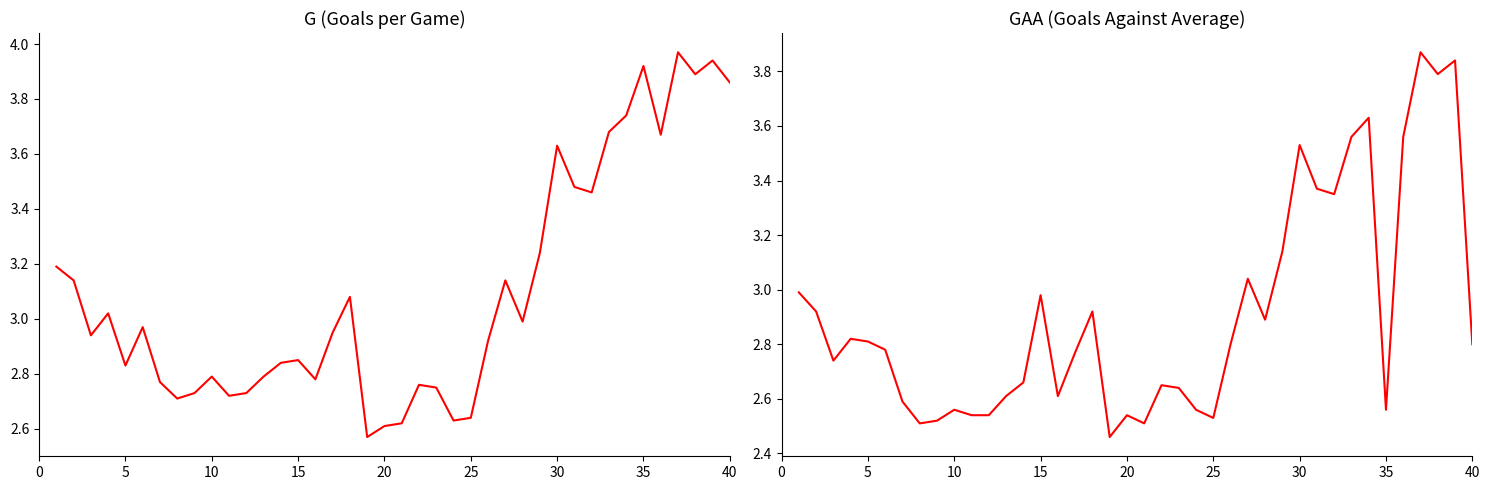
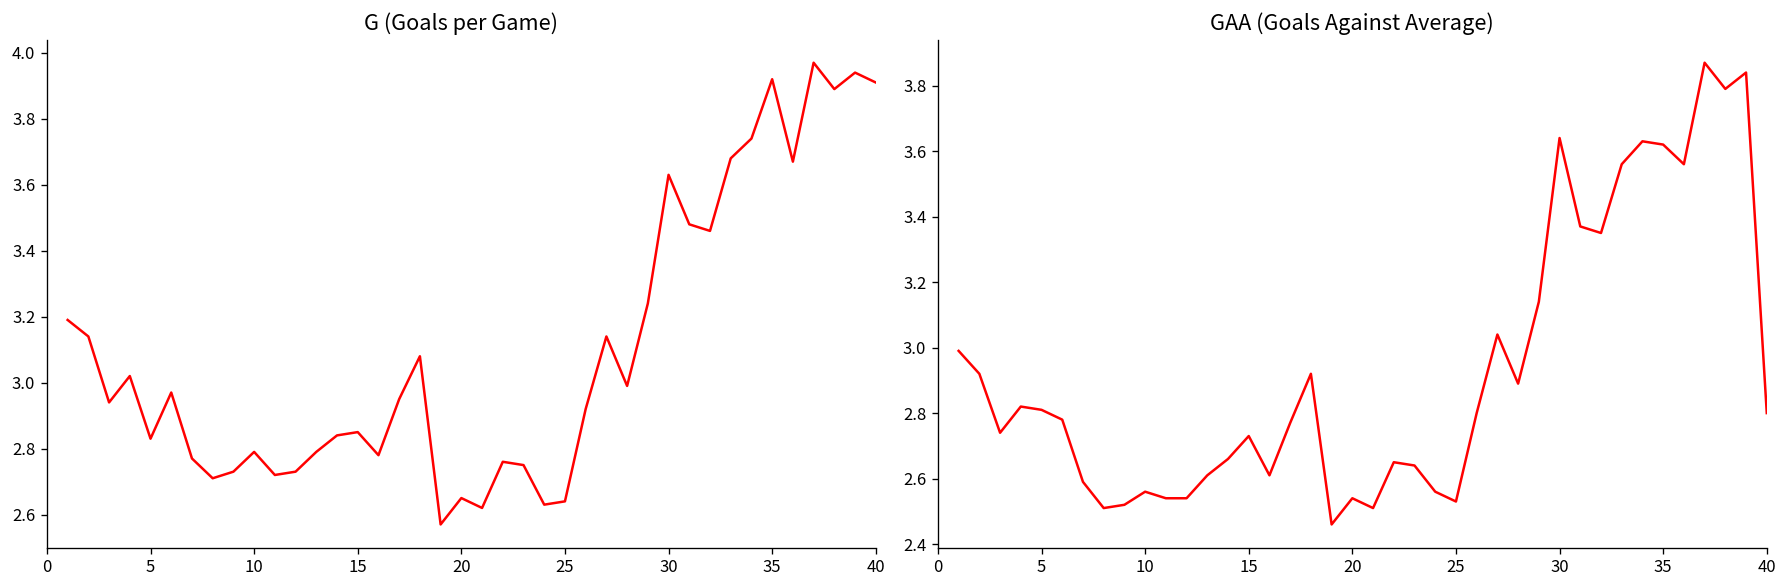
  {
    "G (Goals per Game)": {
      "5": 2.83,
      "10": 2.79,
      "15": 2.85,
-     "20": 2.61,
+     "20": 2.65,
      "25": 2.64,
      "30": 3.63,
      "35": 3.92,
-     "40": 3.86
+     "40": 3.91
    },
    "GAA (Goals Against Average)": {
      "5": 2.81,
      "10": 2.56,
-     "15": 2.98,
+     "15": 2.73,
      "20": 2.54,
      "25": 2.53,
-     "30": 3.53,
-     "35": 2.56,
+     "30": 3.64,
+     "35": 3.62,
      "40": 2.80
    }
  }
